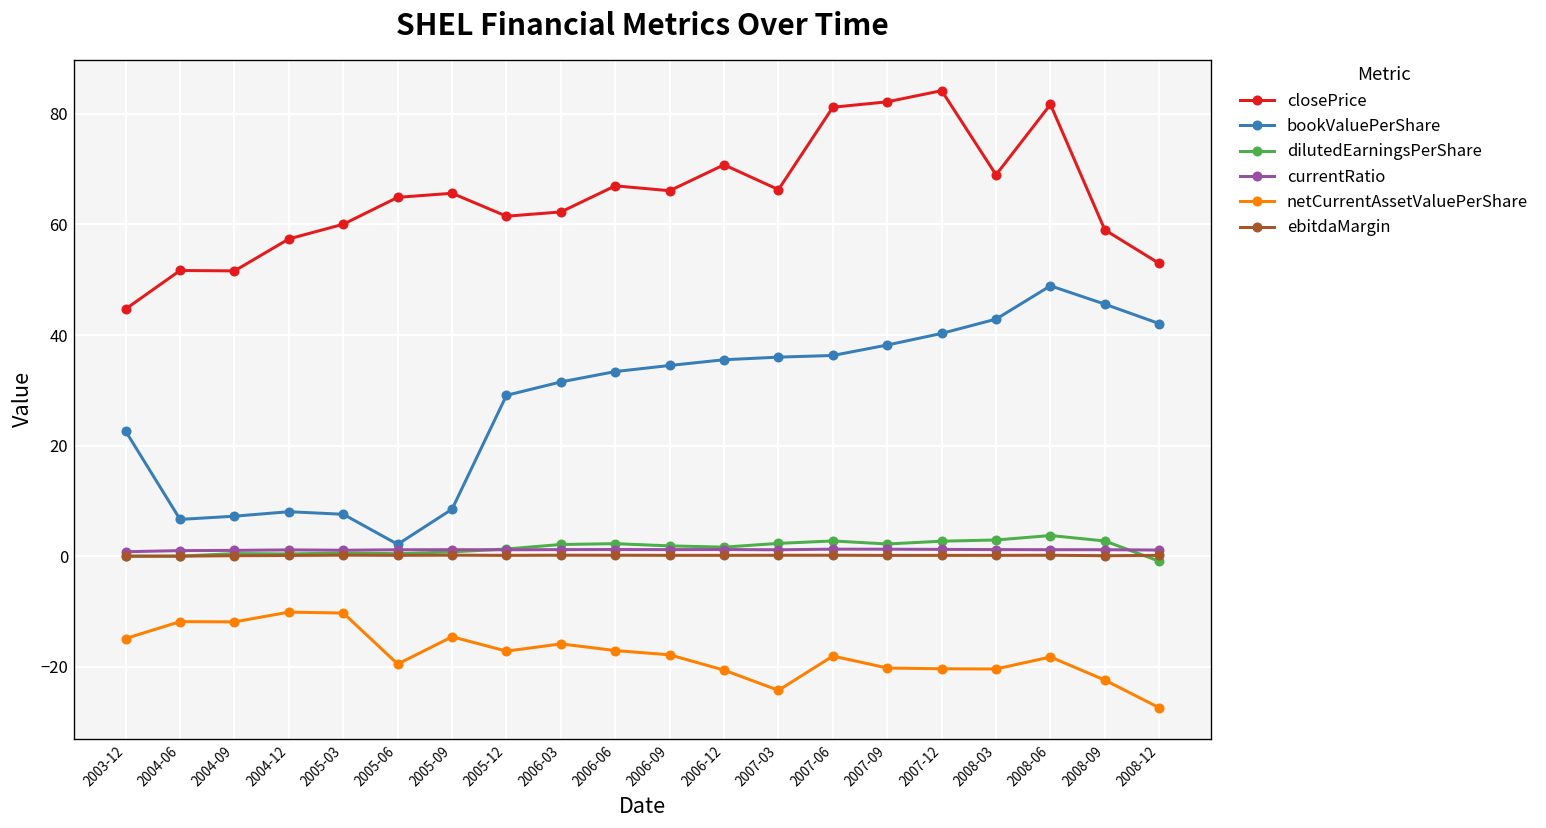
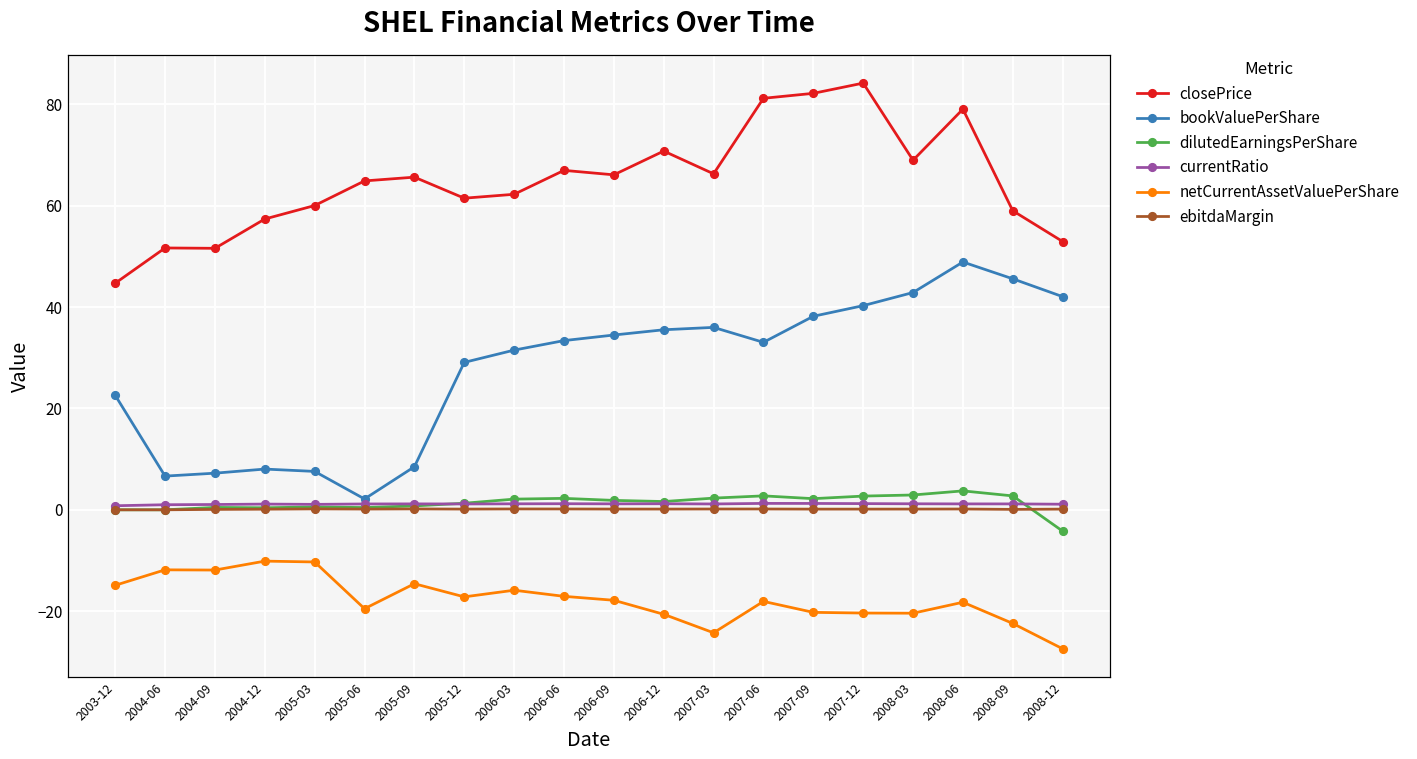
  {
    "closePrice": {
      "2003-12": 45,
      "2004-06": 52,
      "2004-09": 52,
      "2004-12": 57,
      "2005-03": 60,
      "2005-06": 65,
      "2005-09": 66,
      "2005-12": 61,
      "2006-03": 62,
      "2006-06": 67,
      "2006-09": 66,
      "2006-12": 71,
      "2007-03": 66,
      "2007-06": 81,
      "2007-09": 82,
      "2007-12": 84,
      "2008-03": 69,
-     "2008-06": 82,
+     "2008-06": 79,
      "2008-09": 59,
      "2008-12": 53
    },
    "bookValuePerShare": {
      "2003-12": 23,
      "2004-06": 7,
      "2004-09": 7,
      "2004-12": 8,
      "2005-03": 8,
      "2005-06": 2,
      "2005-09": 8,
      "2005-12": 29,
      "2006-03": 32,
      "2006-06": 33,
      "2006-09": 34,
      "2006-12": 36,
      "2007-03": 36,
-     "2007-06": 36,
+     "2007-06": 33,
      "2007-09": 38,
      "2007-12": 40,
      "2008-03": 43,
      "2008-06": 49,
      "2008-09": 46,
      "2008-12": 42
    },
    "dilutedEarningsPerShare": {
      "2006-03": 2,
      "2006-06": 2,
      "2006-09": 2,
      "2007-03": 2,
      "2007-06": 3,
      "2007-09": 2,
      "2007-12": 3,
      "2008-03": 3,
      "2008-06": 4,
      "2008-09": 3,
-     "2008-12": -1
+     "2008-12": -4
    },
    "currentRatio": {
      "2003-12": 1,
      "2004-06": 1,
      "2004-09": 1,
      "2004-12": 1,
      "2005-06": 1,
      "2006-03": 1,
      "2006-06": 1,
      "2006-09": 1,
      "2007-03": 1,
      "2007-06": 1,
      "2007-09": 1,
      "2007-12": 1,
      "2008-03": 1,
      "2008-06": 1,
      "2008-09": 1,
      "2008-12": 1
    },
    "netCurrentAssetValuePerShare": {
      "2003-12": -15,
      "2004-06": -12,
      "2004-09": -12,
      "2004-12": -10,
      "2005-03": -10,
      "2005-06": -20,
      "2005-09": -15,
      "2005-12": -17,
      "2006-03": -16,
      "2006-06": -17,
      "2006-09": -18,
      "2006-12": -21,
      "2007-03": -24,
      "2007-06": -18,
      "2007-09": -20,
      "2007-12": -20,
      "2008-03": -20,
      "2008-06": -18,
      "2008-09": -22,
      "2008-12": -27
    },
    "ebitdaMargin": {
      "2005-09": 0,
      "2005-12": 0,
      "2006-03": 0,
      "2006-06": 0,
      "2006-09": 0,
      "2006-12": 0,
      "2007-03": 0,
      "2007-06": 0,
      "2007-09": 0,
      "2007-12": 0,
      "2008-03": 0,
      "2008-06": 0,
      "2008-09": 0,
      "2008-12": 0
    }
  }
